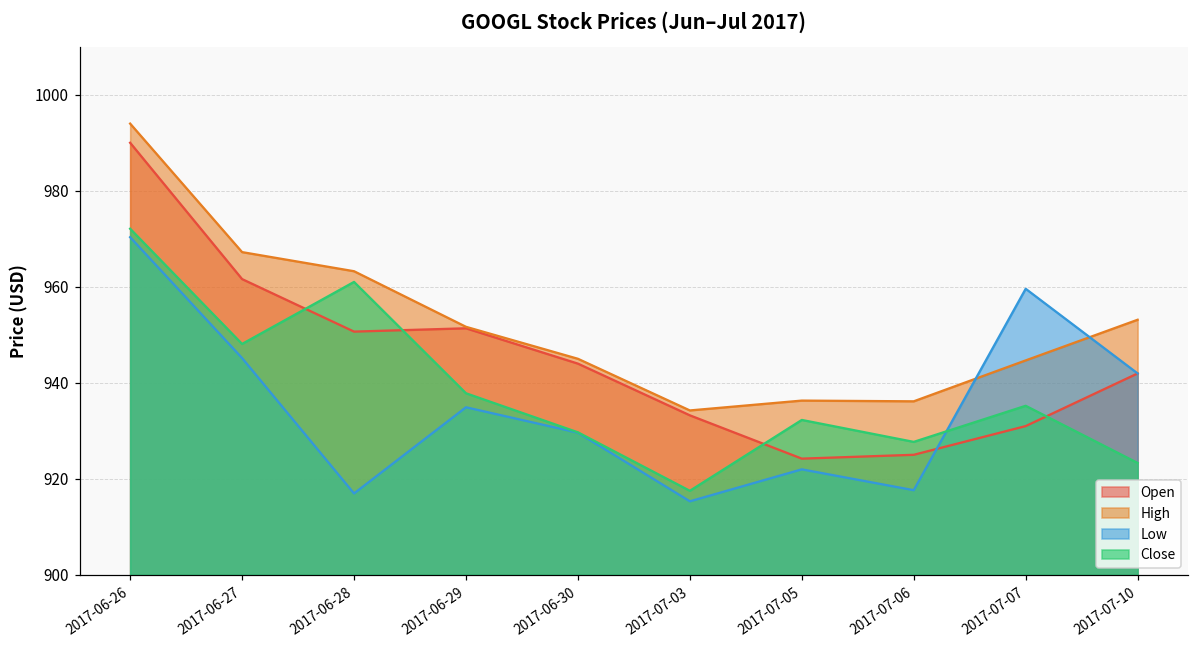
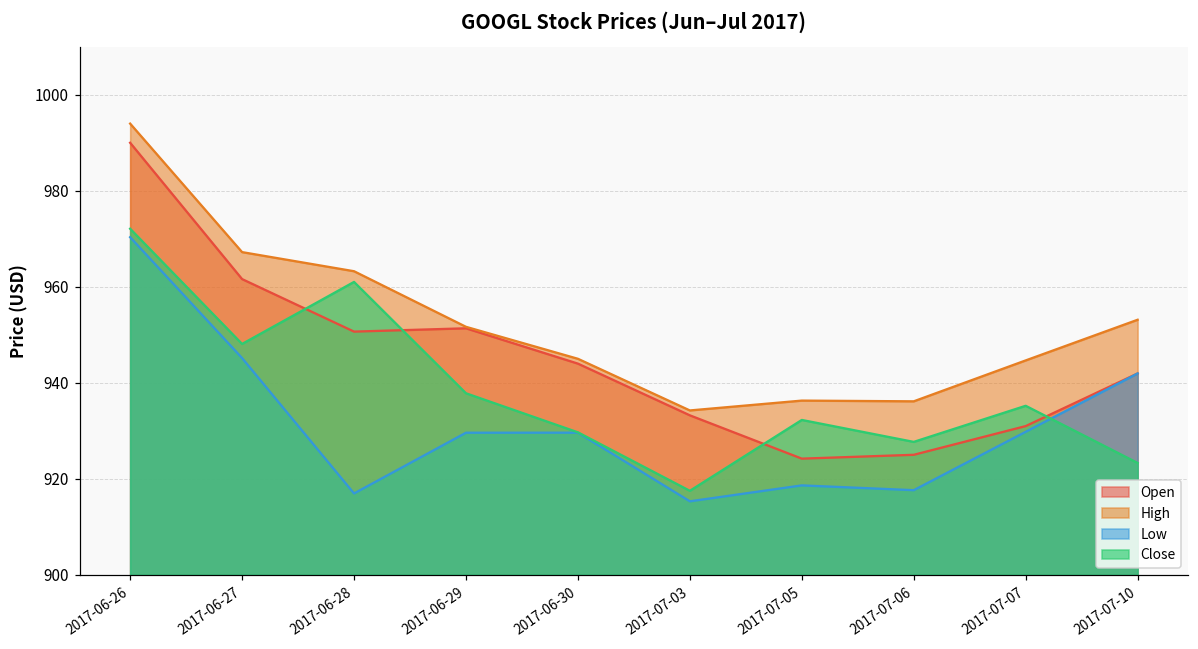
  {
    "Low": {
      "2017-06-26": 970,
      "2017-06-27": 945,
      "2017-06-28": 917,
-     "2017-06-29": 935,
+     "2017-06-29": 930,
      "2017-07-03": 915,
-     "2017-07-05": 922,
+     "2017-07-05": 919,
      "2017-07-06": 918,
-     "2017-07-07": 960
+     "2017-07-07": 930
    },
    "Close": {
      "2017-06-26": 972,
      "2017-06-27": 948,
      "2017-06-28": 961,
      "2017-06-29": 938,
      "2017-07-03": 918,
      "2017-07-05": 932,
      "2017-07-06": 928,
      "2017-07-07": 935,
      "2017-07-10": 923
    }
  }
